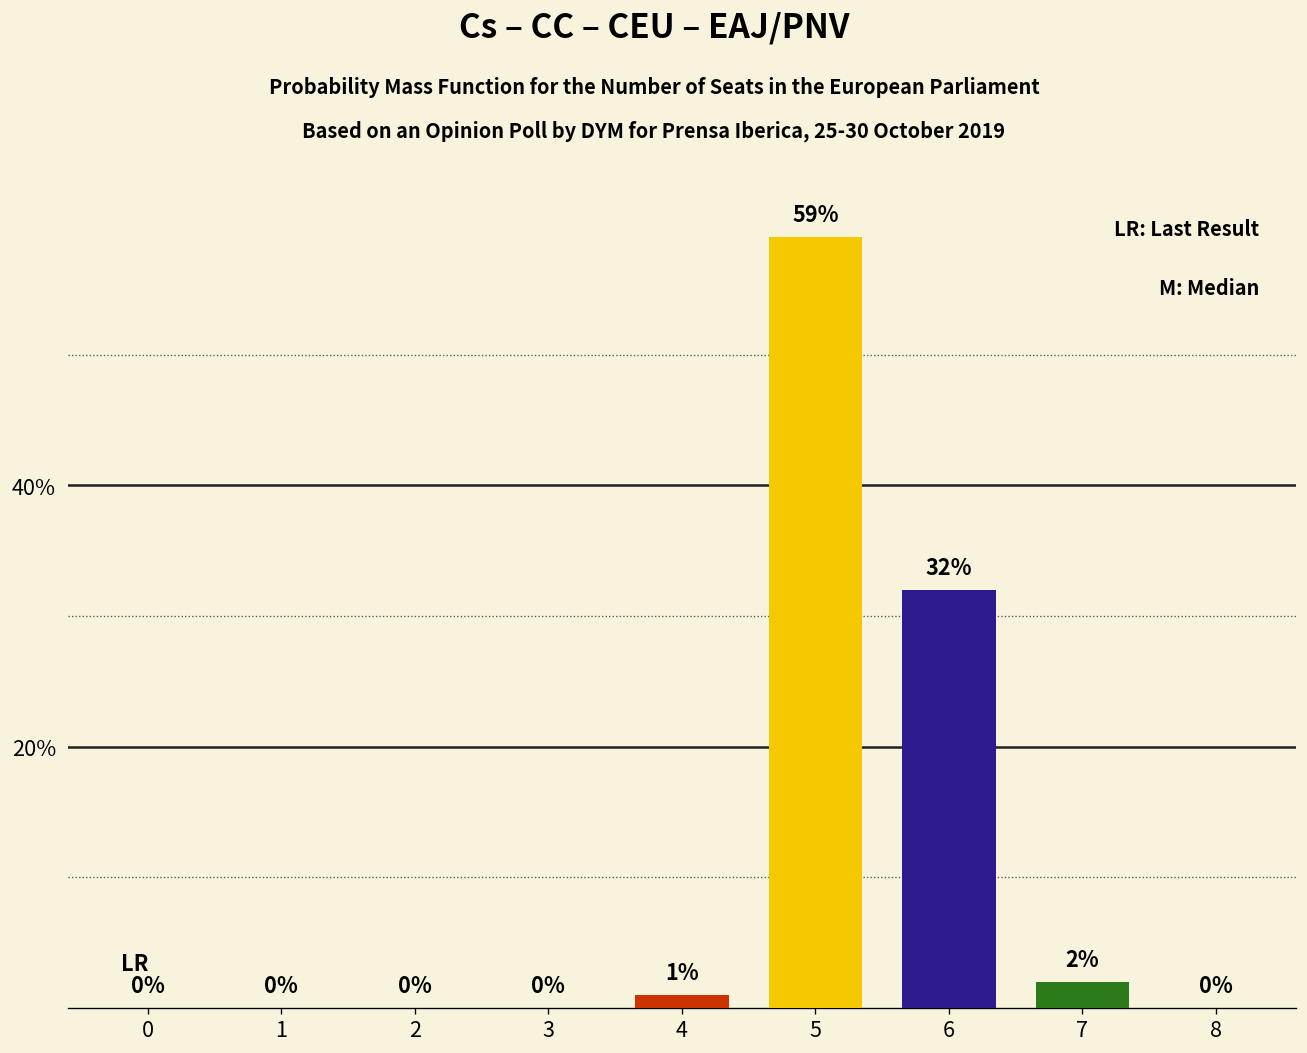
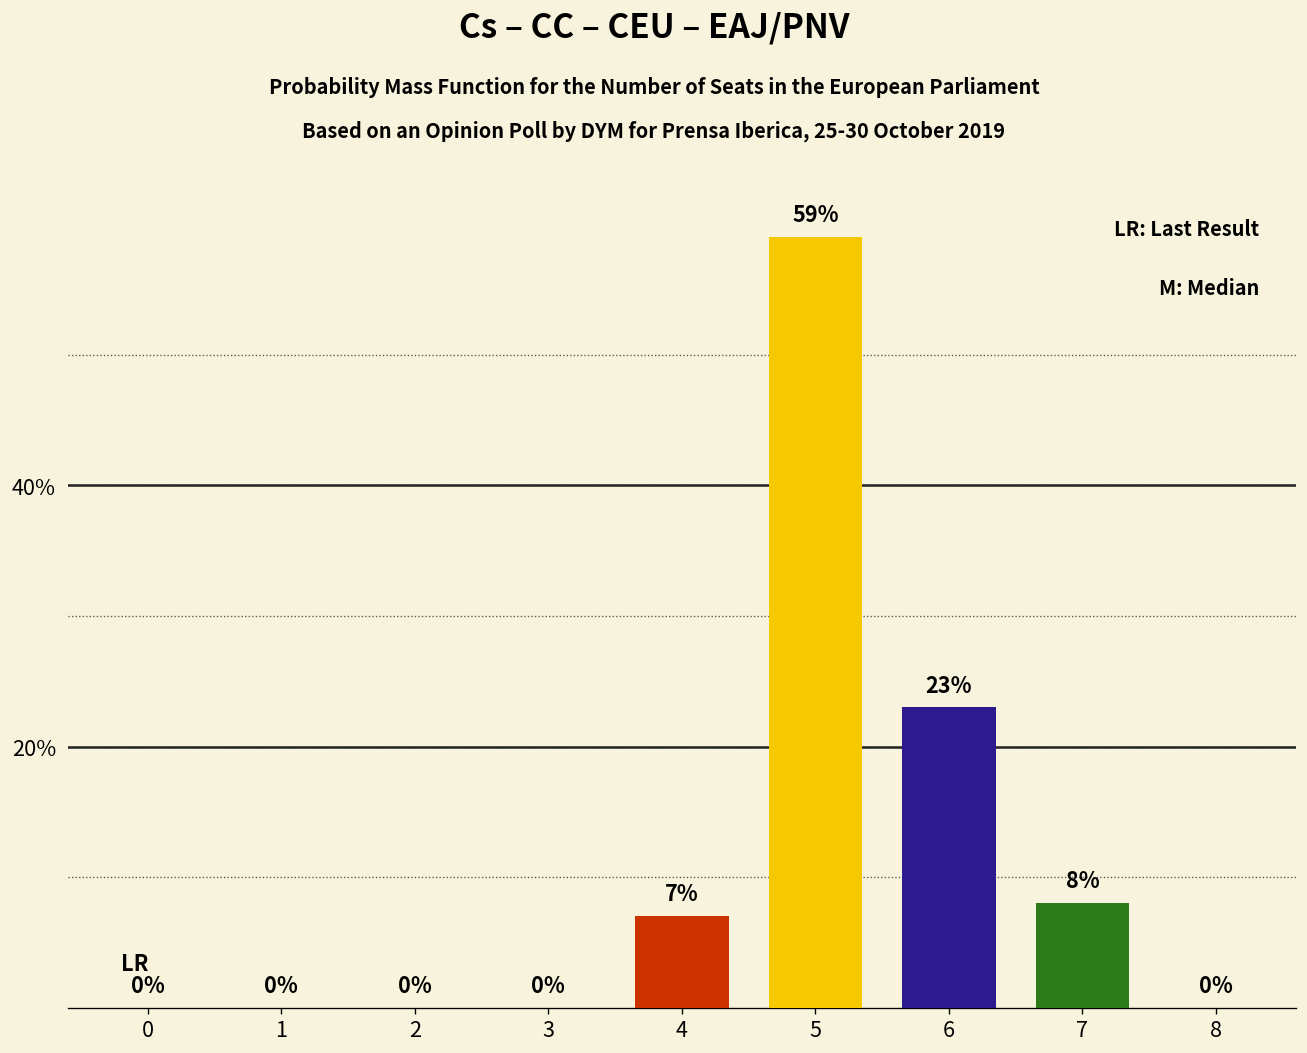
  {
    "0": "0%",
    "1": "0%",
    "2": "0%",
    "3": "0%",
-   "4": "1%",
+   "4": "7%",
    "5": "59%",
-   "6": "32%",
-   "7": "2%",
+   "6": "23%",
+   "7": "8%",
    "8": "0%"
  }
